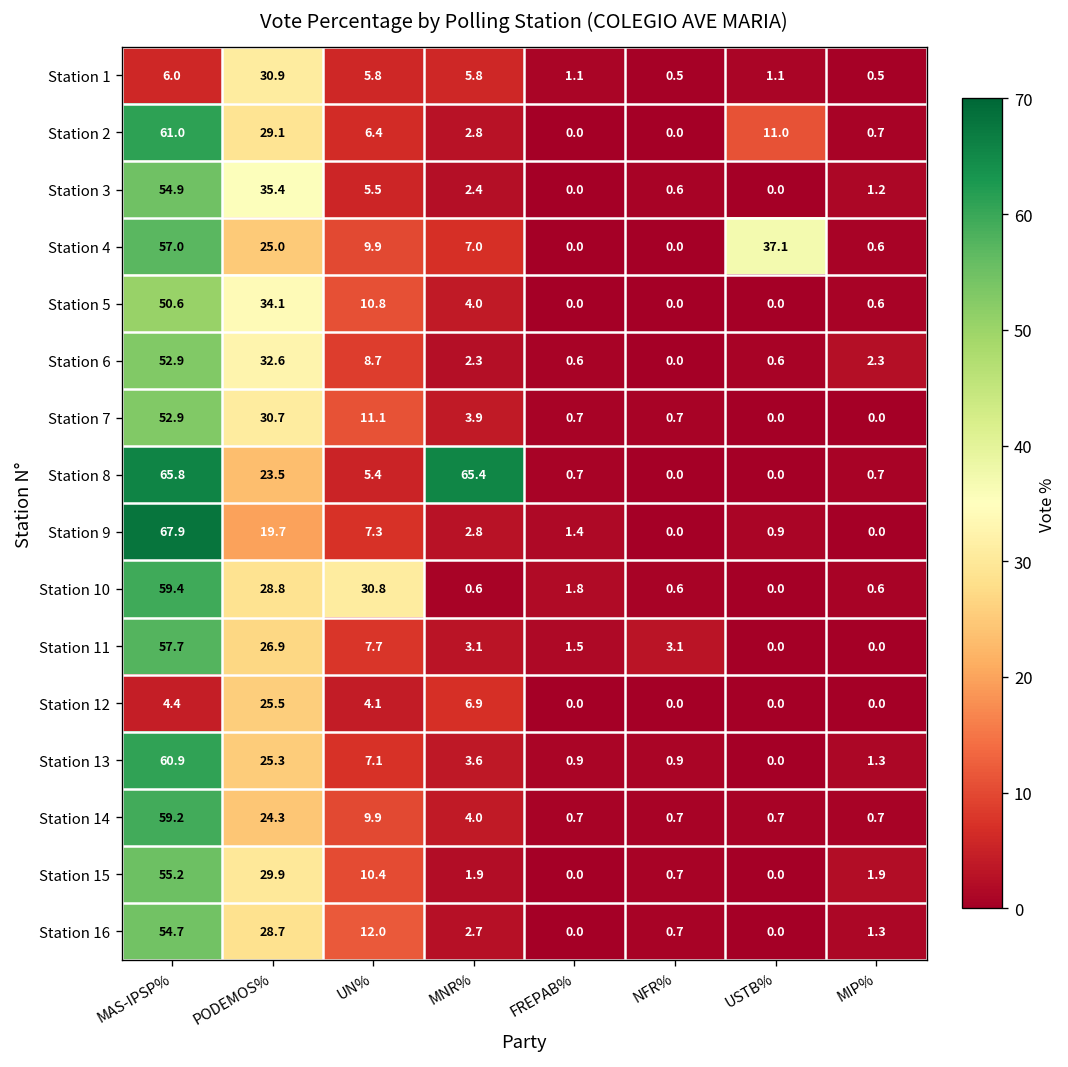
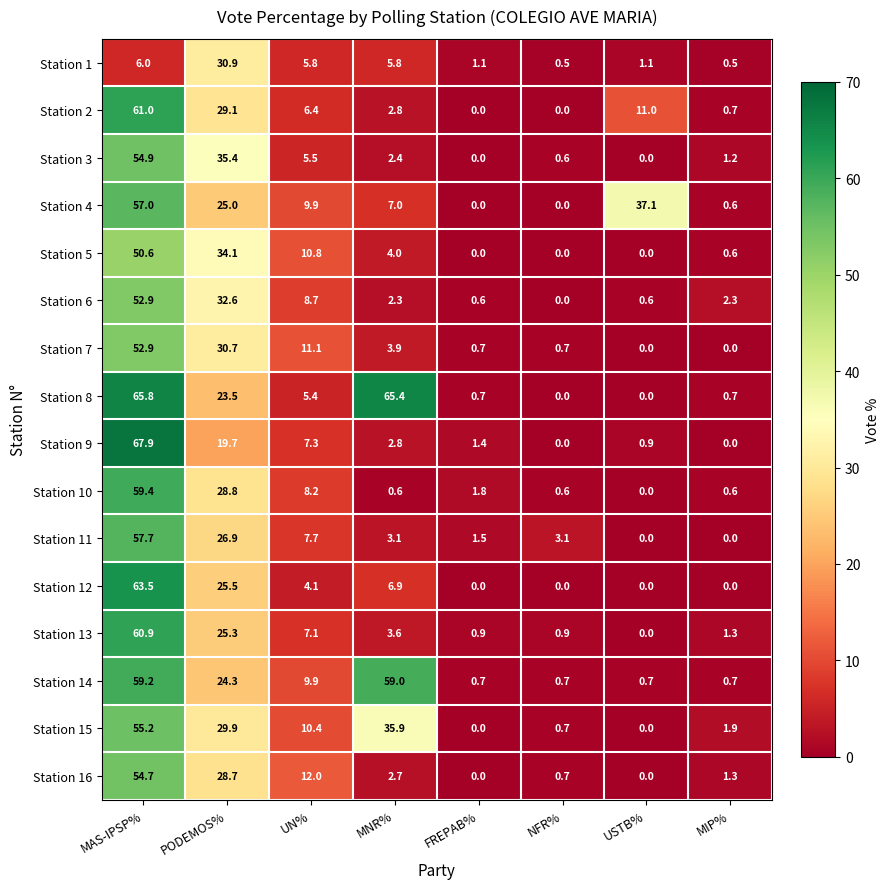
  {
    "Station 1": {
      "MAS-IPSP%": 6.0,
      "PODEMOS%": 30.9,
      "UN%": 5.8,
      "MNR%": 5.8,
      "FREPAB%": 1.1,
      "NFR%": 0.5,
      "USTB%": 1.1,
      "MIP%": 0.5
    },
    "Station 2": {
      "MAS-IPSP%": 61.0,
      "PODEMOS%": 29.1,
      "UN%": 6.4,
      "MNR%": 2.8,
      "FREPAB%": 0.0,
      "NFR%": 0.0,
      "USTB%": 11.0,
      "MIP%": 0.7
    },
    "Station 3": {
      "MAS-IPSP%": 54.9,
      "PODEMOS%": 35.4,
      "UN%": 5.5,
      "MNR%": 2.4,
      "FREPAB%": 0.0,
      "NFR%": 0.6,
      "USTB%": 0.0,
      "MIP%": 1.2
    },
    "Station 4": {
      "MAS-IPSP%": 57.0,
      "PODEMOS%": 25.0,
      "UN%": 9.9,
      "MNR%": 7.0,
      "FREPAB%": 0.0,
      "NFR%": 0.0,
      "USTB%": 37.1,
      "MIP%": 0.6
    },
    "Station 5": {
      "MAS-IPSP%": 50.6,
      "PODEMOS%": 34.1,
      "UN%": 10.8,
      "MNR%": 4.0,
      "FREPAB%": 0.0,
      "NFR%": 0.0,
      "USTB%": 0.0,
      "MIP%": 0.6
    },
    "Station 6": {
      "MAS-IPSP%": 52.9,
      "PODEMOS%": 32.6,
      "UN%": 8.7,
      "MNR%": 2.3,
      "FREPAB%": 0.6,
      "NFR%": 0.0,
      "USTB%": 0.6,
      "MIP%": 2.3
    },
    "Station 7": {
      "MAS-IPSP%": 52.9,
      "PODEMOS%": 30.7,
      "UN%": 11.1,
      "MNR%": 3.9,
      "FREPAB%": 0.7,
      "NFR%": 0.7,
      "USTB%": 0.0,
      "MIP%": 0.0
    },
    "Station 8": {
      "MAS-IPSP%": 65.8,
      "PODEMOS%": 23.5,
      "UN%": 5.4,
      "MNR%": 65.4,
      "FREPAB%": 0.7,
      "NFR%": 0.0,
      "USTB%": 0.0,
      "MIP%": 0.7
    },
    "Station 9": {
      "MAS-IPSP%": 67.9,
      "PODEMOS%": 19.7,
      "UN%": 7.3,
      "MNR%": 2.8,
      "FREPAB%": 1.4,
      "NFR%": 0.0,
      "USTB%": 0.9,
      "MIP%": 0.0
    },
    "Station 10": {
      "MAS-IPSP%": 59.4,
      "PODEMOS%": 28.8,
-     "UN%": 30.8,
+     "UN%": 8.2,
      "MNR%": 0.6,
      "FREPAB%": 1.8,
      "NFR%": 0.6,
      "USTB%": 0.0,
      "MIP%": 0.6
    },
    "Station 11": {
      "MAS-IPSP%": 57.7,
      "PODEMOS%": 26.9,
      "UN%": 7.7,
      "MNR%": 3.1,
      "FREPAB%": 1.5,
      "NFR%": 3.1,
      "USTB%": 0.0,
      "MIP%": 0.0
    },
    "Station 12": {
-     "MAS-IPSP%": 4.4,
+     "MAS-IPSP%": 63.5,
      "PODEMOS%": 25.5,
      "UN%": 4.1,
      "MNR%": 6.9,
      "FREPAB%": 0.0,
      "NFR%": 0.0,
      "USTB%": 0.0,
      "MIP%": 0.0
    },
    "Station 13": {
      "MAS-IPSP%": 60.9,
      "PODEMOS%": 25.3,
      "UN%": 7.1,
      "MNR%": 3.6,
      "FREPAB%": 0.9,
      "NFR%": 0.9,
      "USTB%": 0.0,
      "MIP%": 1.3
    },
    "Station 14": {
      "MAS-IPSP%": 59.2,
      "PODEMOS%": 24.3,
      "UN%": 9.9,
-     "MNR%": 4.0,
+     "MNR%": 59.0,
      "FREPAB%": 0.7,
      "NFR%": 0.7,
      "USTB%": 0.7,
      "MIP%": 0.7
    },
    "Station 15": {
      "MAS-IPSP%": 55.2,
      "PODEMOS%": 29.9,
      "UN%": 10.4,
-     "MNR%": 1.9,
+     "MNR%": 35.9,
      "FREPAB%": 0.0,
      "NFR%": 0.7,
      "USTB%": 0.0,
      "MIP%": 1.9
    },
    "Station 16": {
      "MAS-IPSP%": 54.7,
      "PODEMOS%": 28.7,
      "UN%": 12.0,
      "MNR%": 2.7,
      "FREPAB%": 0.0,
      "NFR%": 0.7,
      "USTB%": 0.0,
      "MIP%": 1.3
    }
  }
